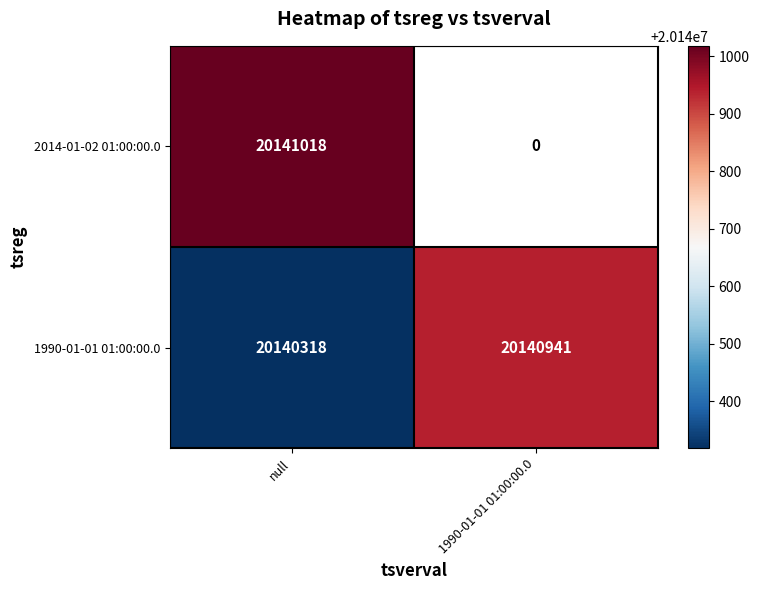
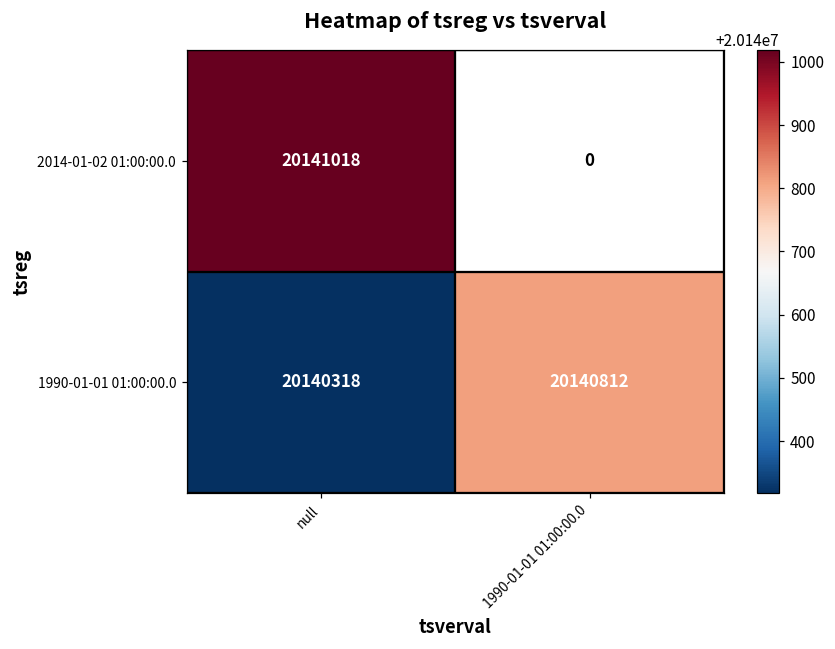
  {
    "2014-01-02 01:00:00.0": {
      "null": 20141018
    },
    "1990-01-01 01:00:00.0": {
      "null": 20140318,
-     "1990-01-01 01:00:00.0": 20140941
+     "1990-01-01 01:00:00.0": 20140812
    }
  }
